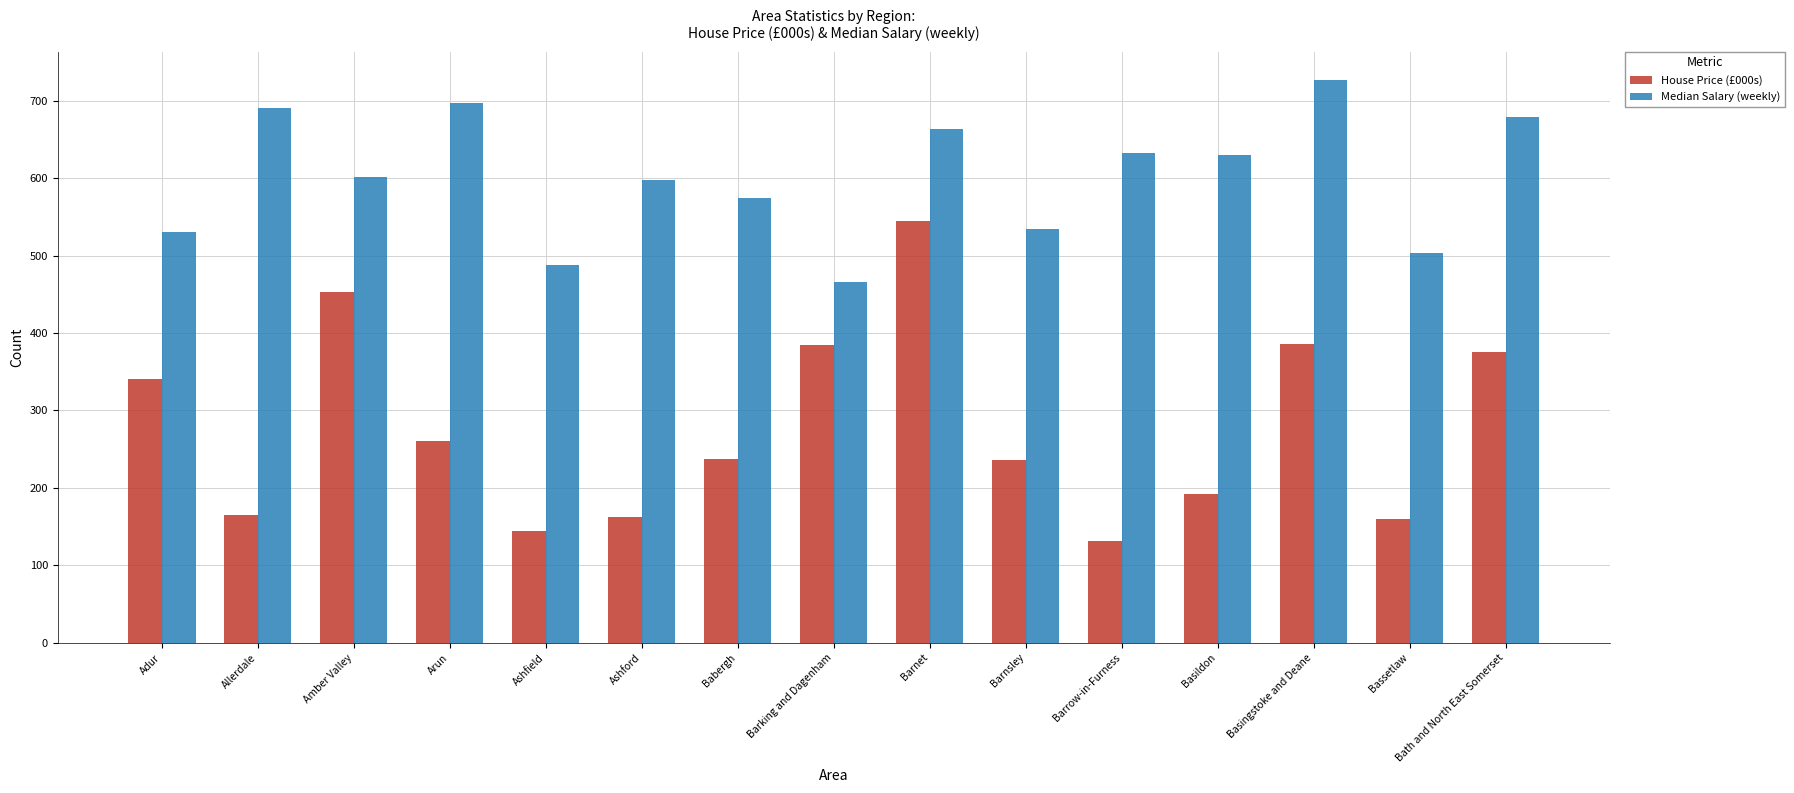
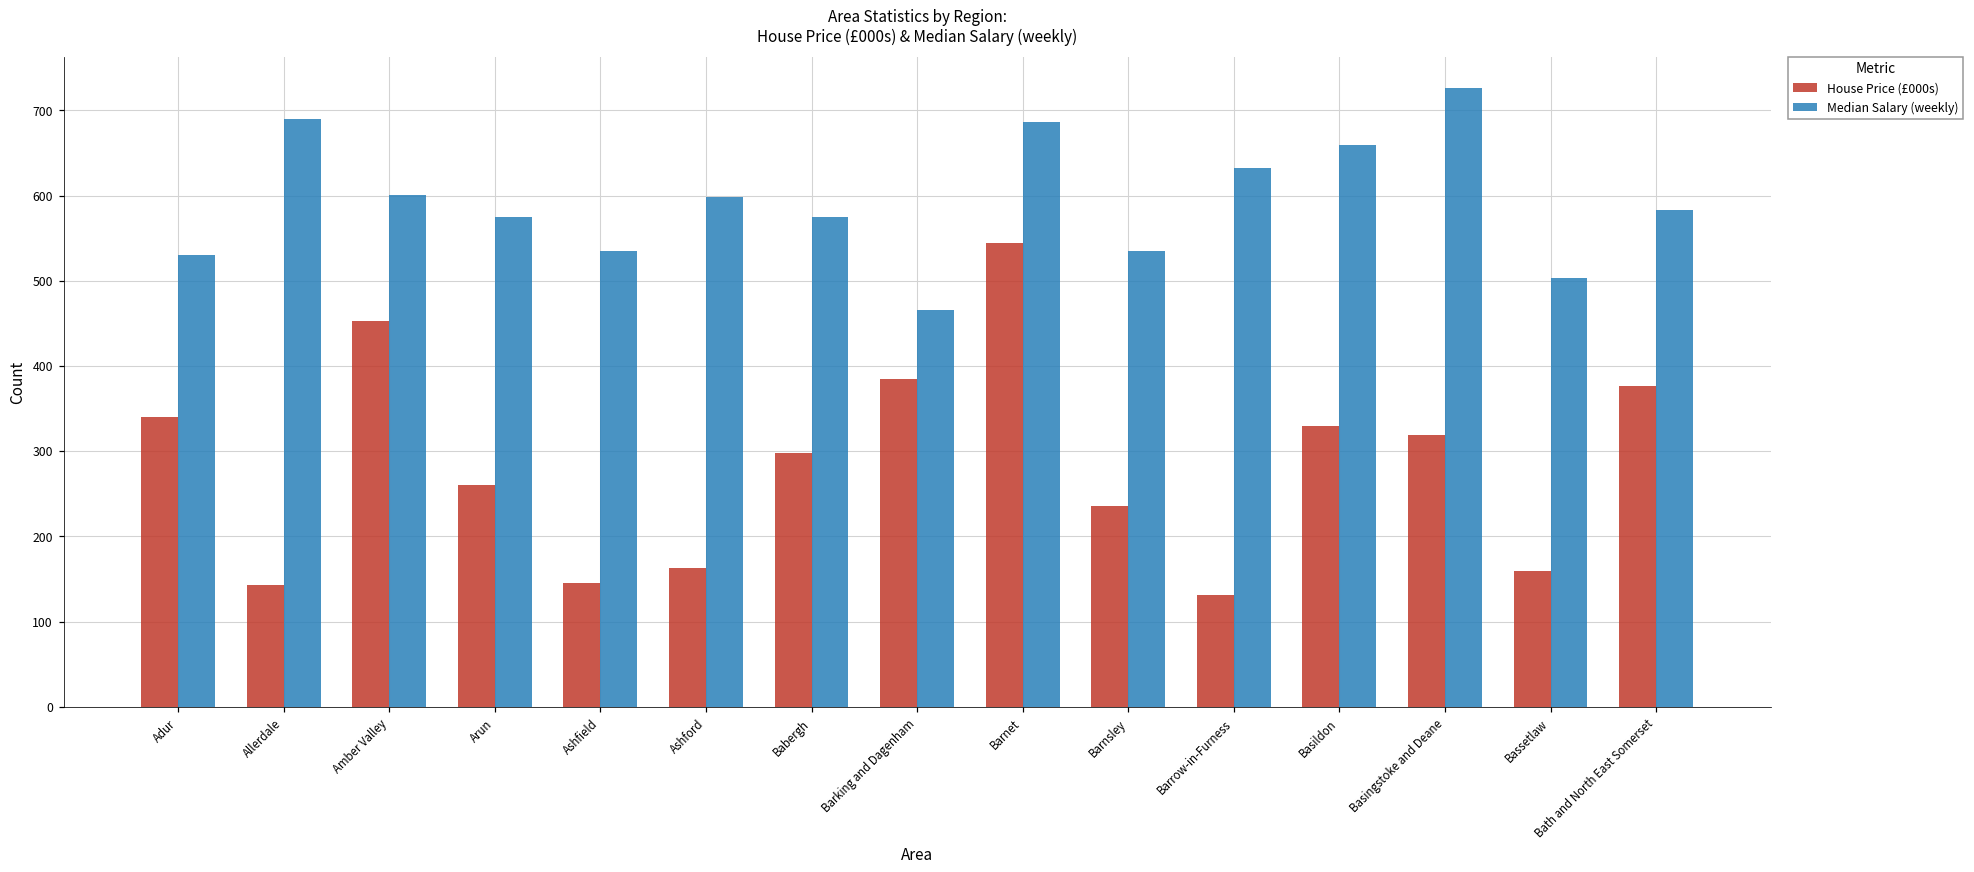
  {
    "House Price (£000s)": {
      "Adur": 340,
-     "Allerdale": 170,
+     "Allerdale": 140,
      "Amber Valley": 450,
      "Arun": 260,
      "Ashfield": 140,
      "Ashford": 160,
-     "Babergh": 240,
+     "Babergh": 300,
      "Barking and Dagenham": 390,
      "Barnet": 540,
      "Barnsley": 240,
      "Barrow-in-Furness": 130,
-     "Basildon": 190,
-     "Basingstoke and Deane": 390,
+     "Basildon": 330,
+     "Basingstoke and Deane": 320,
      "Bassetlaw": 160,
      "Bath and North East Somerset": 380
    },
    "Median Salary (weekly)": {
      "Adur": 530,
      "Allerdale": 690,
      "Amber Valley": 600,
-     "Arun": 700,
-     "Ashfield": 490,
+     "Arun": 570,
+     "Ashfield": 540,
      "Ashford": 600,
      "Babergh": 570,
      "Barking and Dagenham": 470,
-     "Barnet": 660,
+     "Barnet": 690,
      "Barnsley": 530,
      "Barrow-in-Furness": 630,
-     "Basildon": 630,
+     "Basildon": 660,
      "Basingstoke and Deane": 730,
      "Bassetlaw": 500,
-     "Bath and North East Somerset": 680
+     "Bath and North East Somerset": 580
    }
  }
